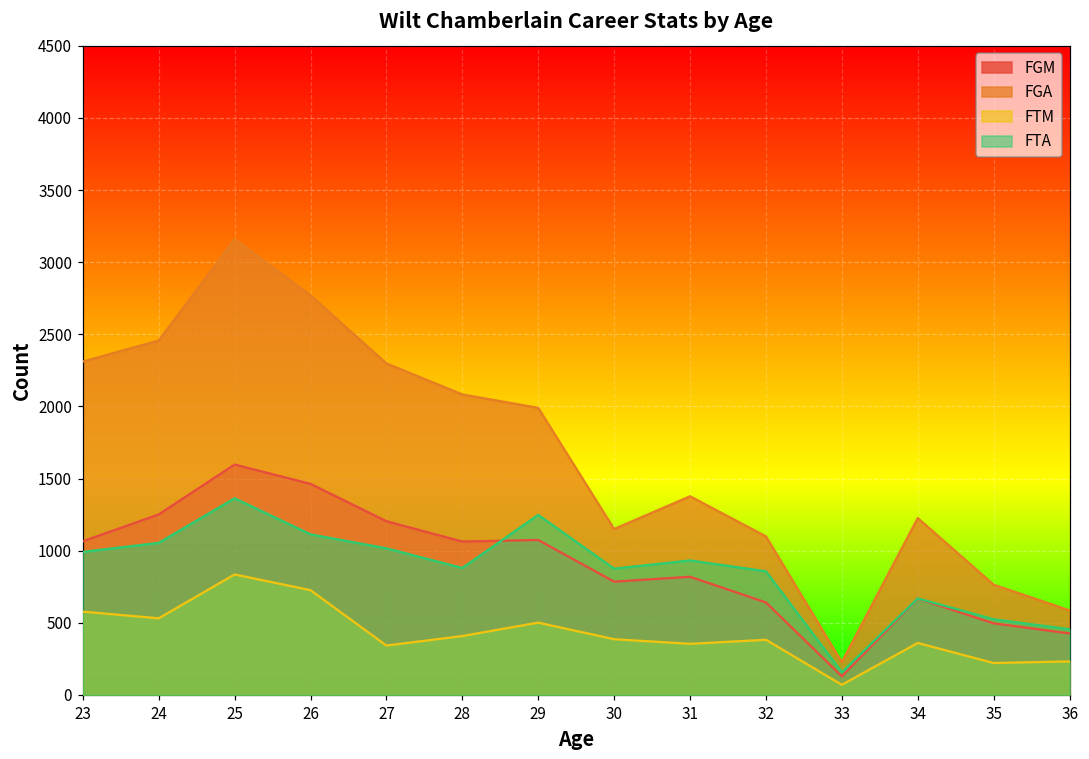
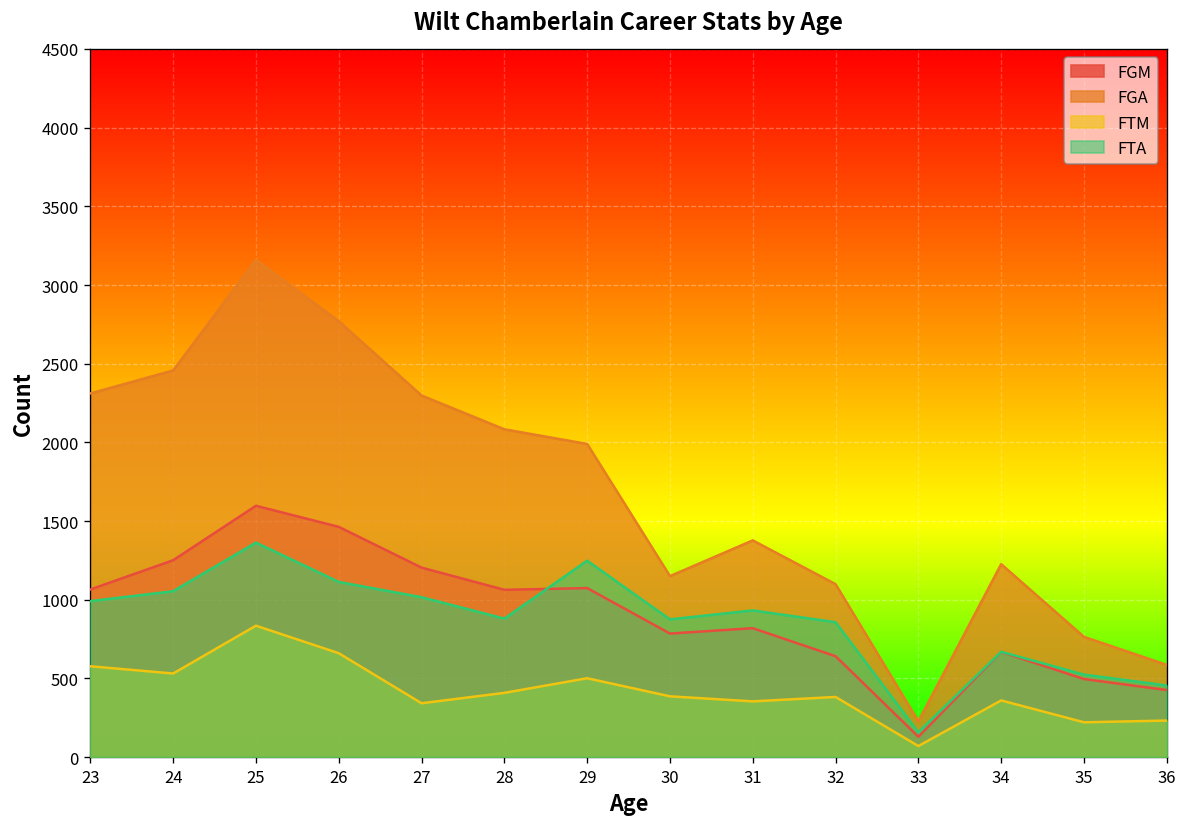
  {
    "FTM": {
      "23": 580,
      "24": 530,
      "25": 840,
-     "26": 730,
+     "26": 660,
      "27": 340,
      "28": 410,
      "29": 500,
      "30": 390,
      "31": 350,
      "32": 380,
      "33": 70,
      "34": 360,
      "35": 220,
      "36": 230
    },
    "FTA": {
      "23": 990,
      "24": 1050,
      "25": 1360,
      "26": 1110,
      "27": 1020,
      "28": 880,
      "29": 1250,
      "30": 880,
      "31": 930,
      "32": 860,
      "33": 160,
      "35": 520,
      "36": 460
    }
  }
